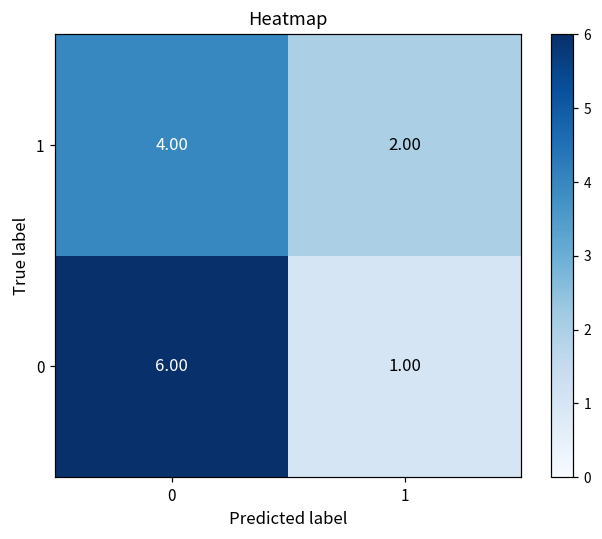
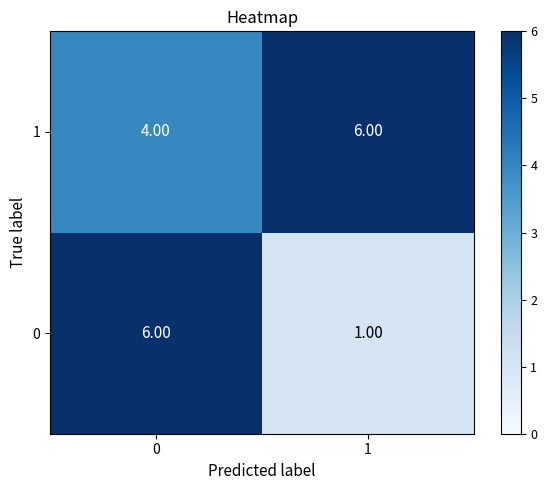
  {
    "1": {
      "0": 4.00,
-     "1": 2.00
+     "1": 6.00
    },
    "0": {
      "0": 6.00,
      "1": 1.00
    }
  }
